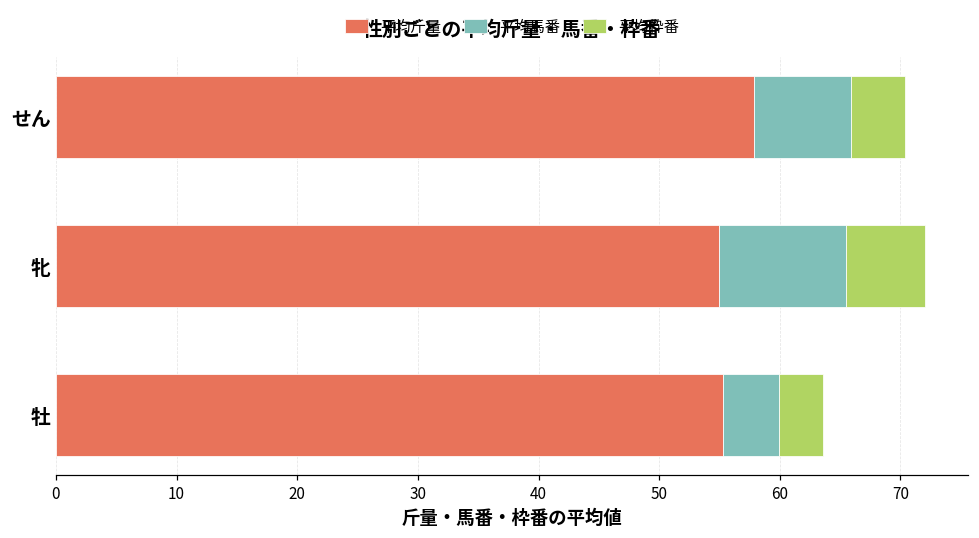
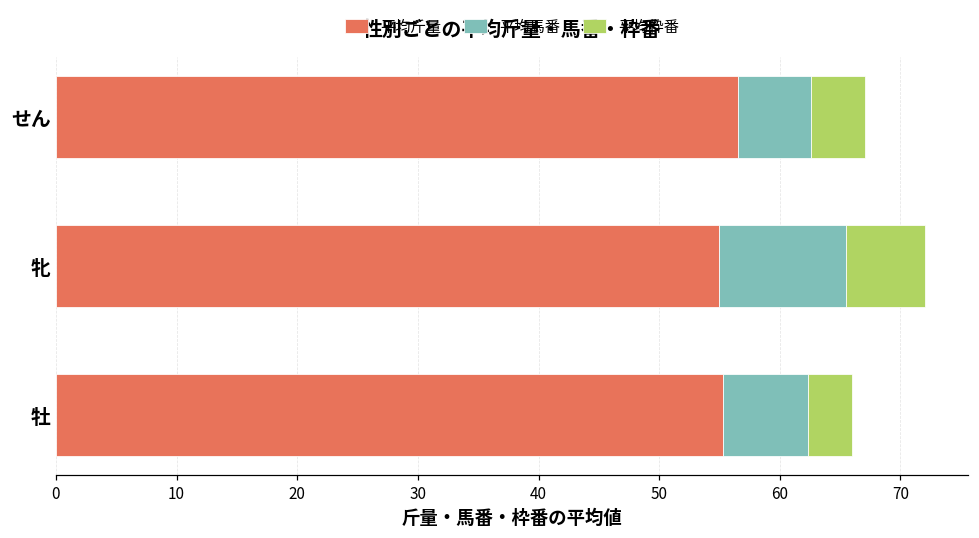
  {
    "平均斤量": {
-     "せん": 57.9,
+     "せん": 56.5,
      "牝": 55.0,
      "牡": 55.3
    },
    "平均馬番": {
-     "せん": 8.0,
+     "せん": 6.1,
      "牝": 10.5,
-     "牡": 4.6
+     "牡": 7.0
    },
    "平均枠番": {
      "せん": 4.5,
      "牝": 6.5,
      "牡": 3.7
    }
  }
